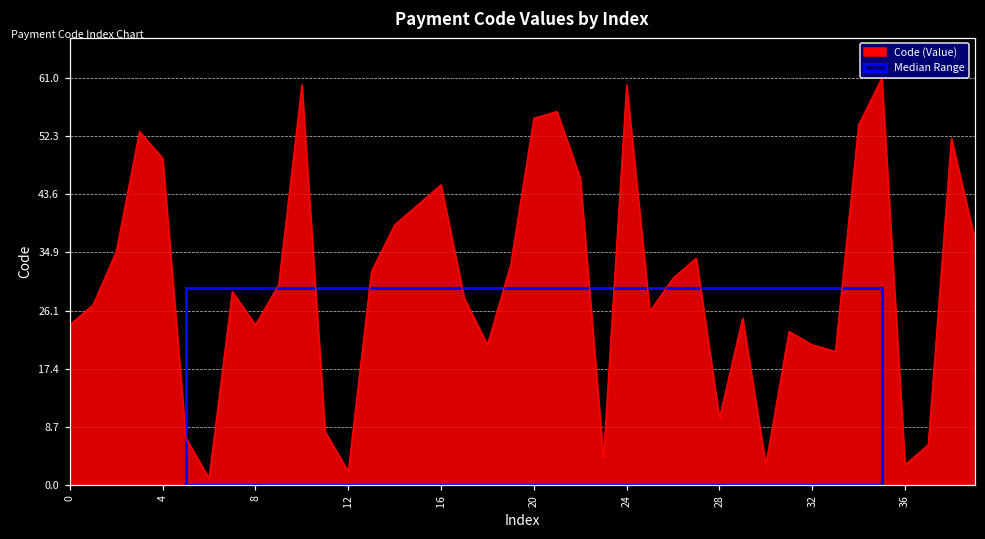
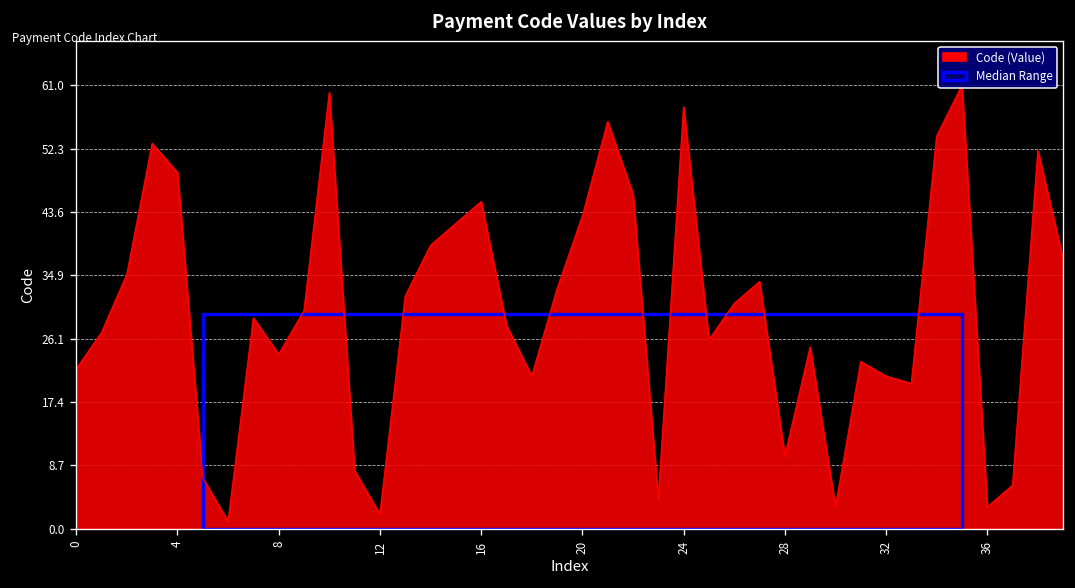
  {
-   "0": 24,
+   "0": 22,
    "4": 49,
    "8": 24,
    "12": 2,
    "16": 45,
-   "20": 55,
-   "24": 60,
+   "20": 43,
+   "24": 58,
    "28": 10,
    "32": 21,
    "36": 3
  }
